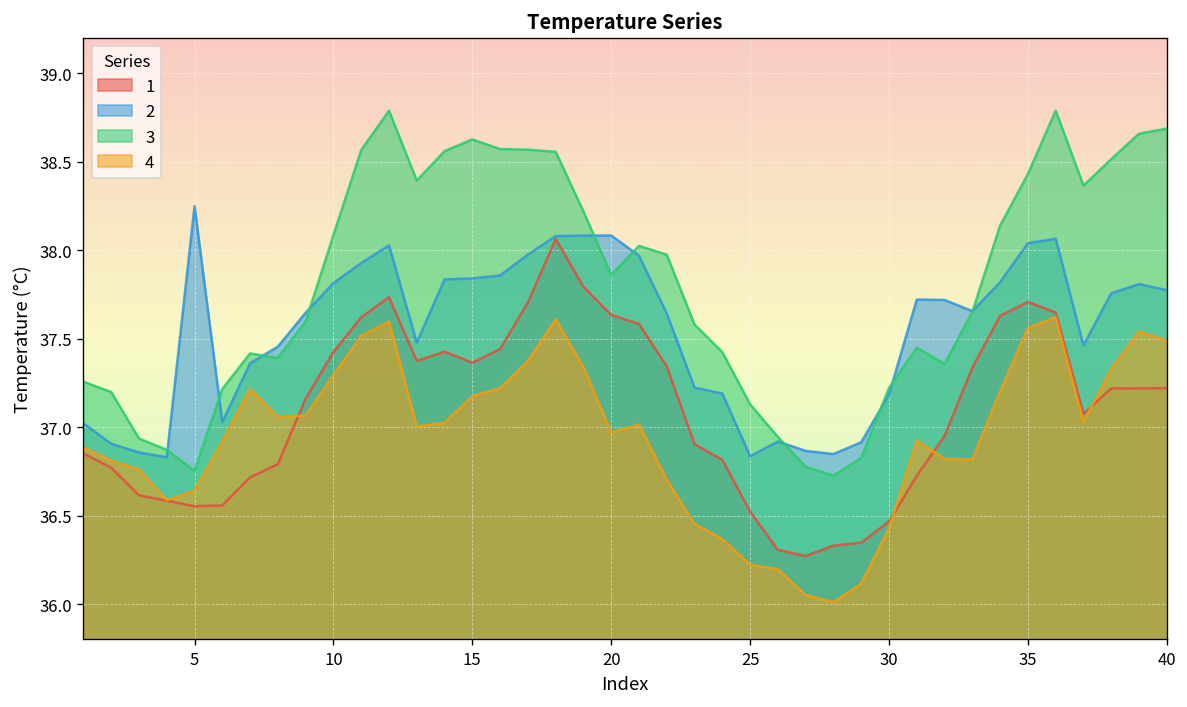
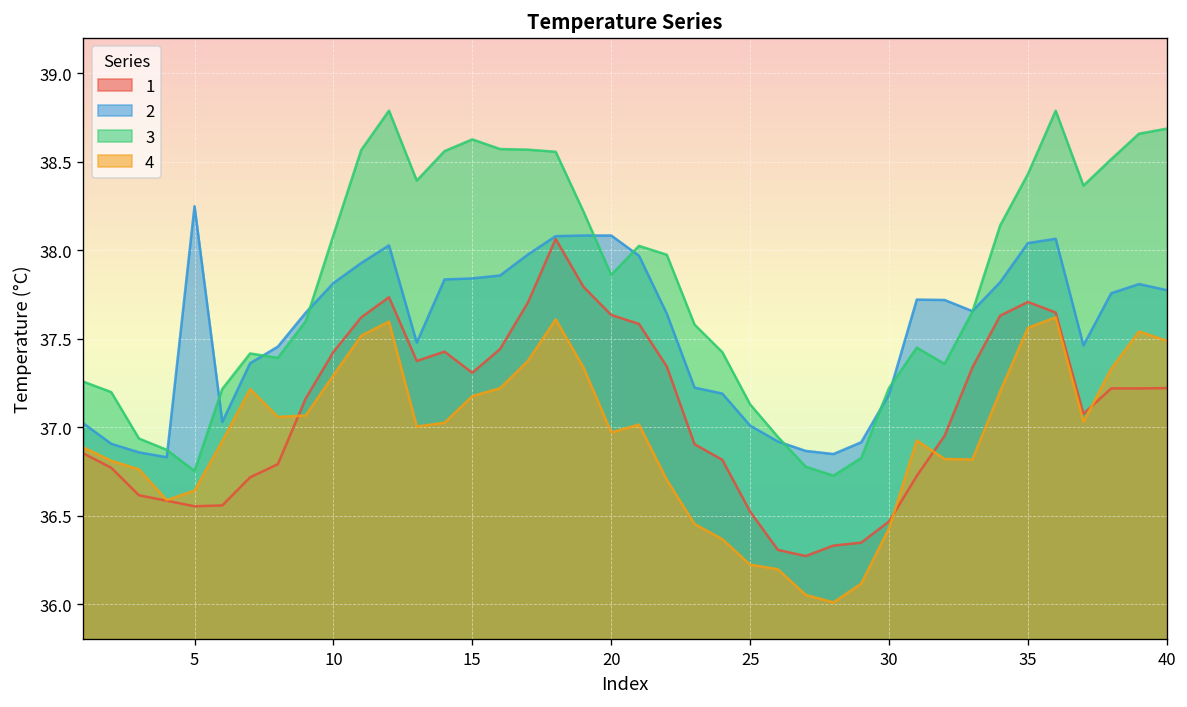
  {
    "1": {
      "5": 36.55,
      "10": 37.42,
-     "15": 37.36,
+     "15": 37.31,
      "20": 37.63,
      "25": 36.52,
      "30": 36.47,
      "35": 37.71,
      "40": 37.22
    },
    "2": {
      "5": 38.25,
      "10": 37.81,
      "15": 37.84,
      "20": 38.08,
-     "25": 36.84,
+     "25": 37.01,
      "30": 37.18,
      "35": 38.04,
      "40": 37.77
    },
    "3": {
      "5": 36.75,
      "10": 38.09,
      "15": 38.63,
      "20": 37.86,
      "25": 37.13,
      "30": 37.22,
      "35": 38.43,
      "40": 38.69
    },
    "4": {
      "5": 36.64,
      "10": 37.29,
      "15": 37.18,
      "20": 36.97,
      "25": 36.22,
      "30": 36.43,
      "35": 37.56,
      "40": 37.49
    }
  }
